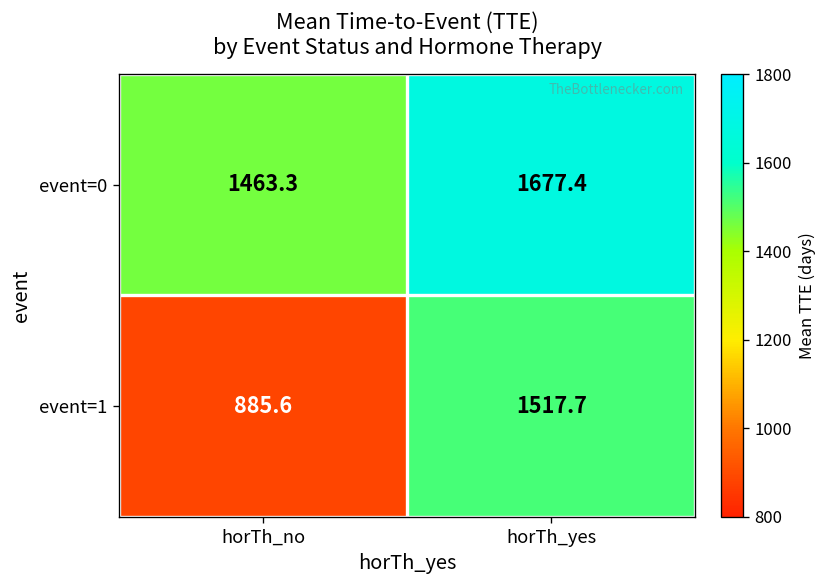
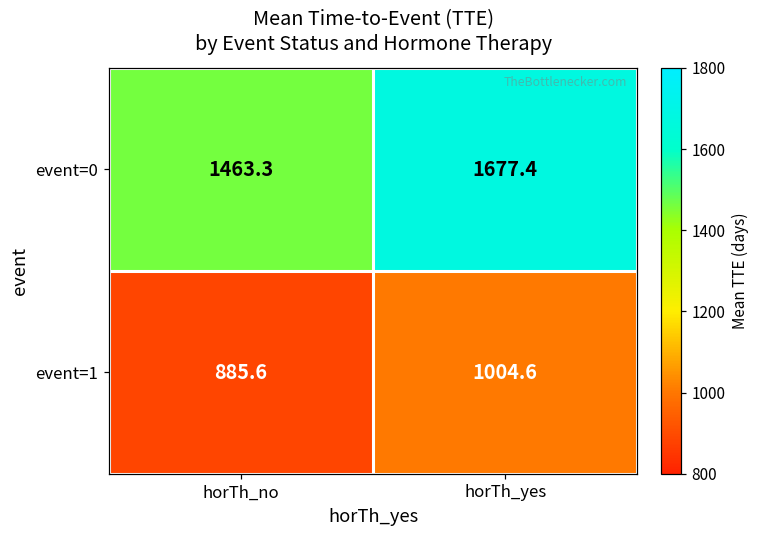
  {
    "event=0": {
      "horTh_no": 1463.3
    },
    "event=1": {
      "horTh_no": 885.6,
-     "horTh_yes": 1517.7
+     "horTh_yes": 1004.6
    }
  }
